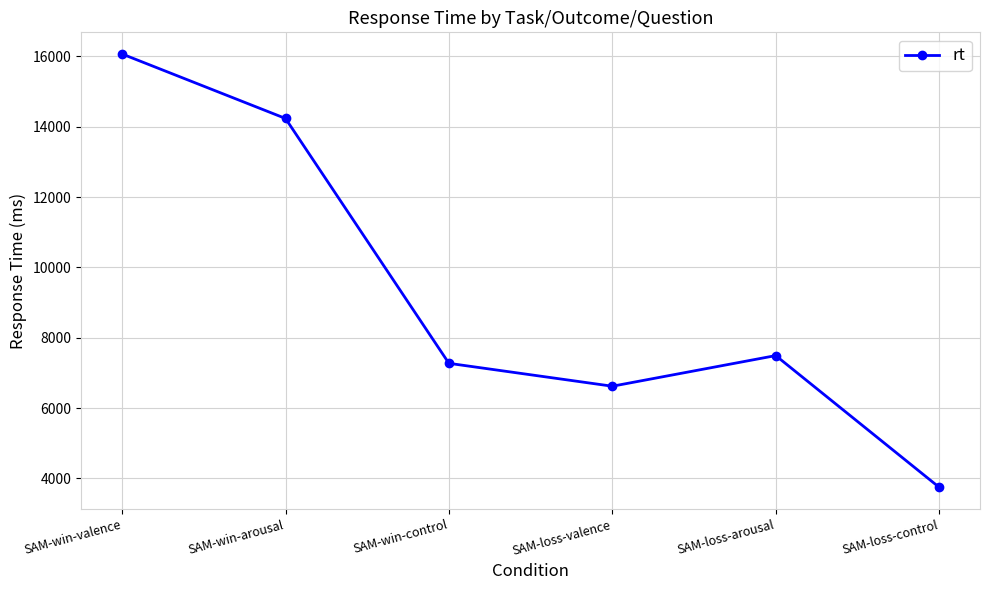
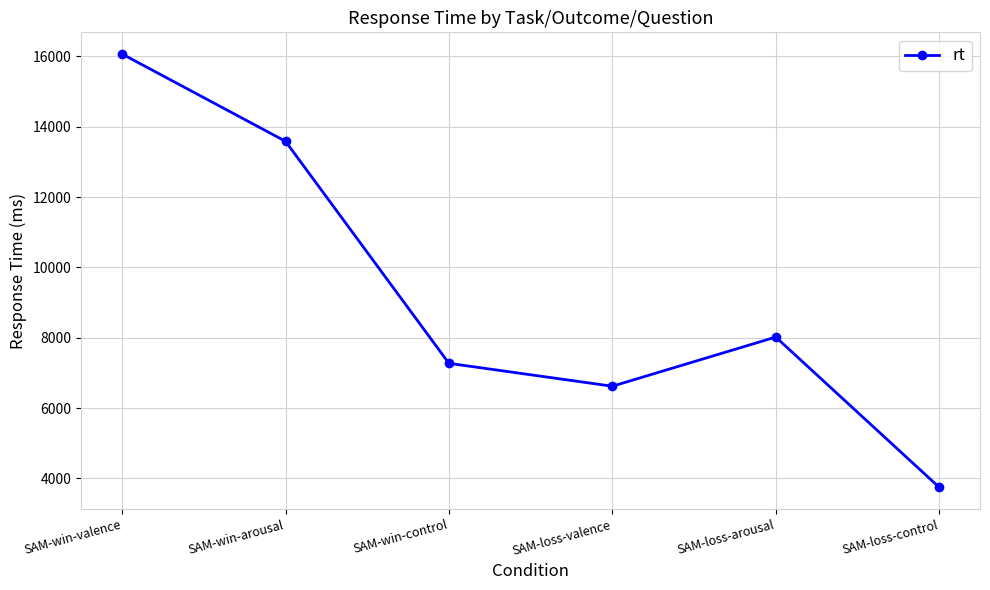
  {
    "SAM-win-valence": 16100,
-   "SAM-win-arousal": 14200,
+   "SAM-win-arousal": 13600,
    "SAM-win-control": 7300,
    "SAM-loss-valence": 6600,
-   "SAM-loss-arousal": 7500,
+   "SAM-loss-arousal": 8000,
    "SAM-loss-control": 3800
  }
